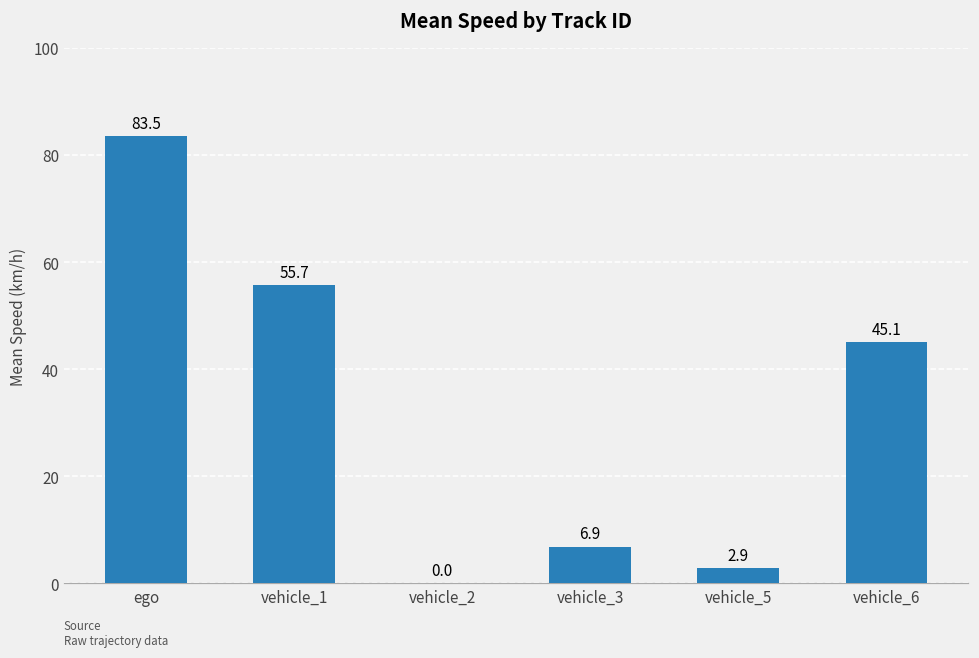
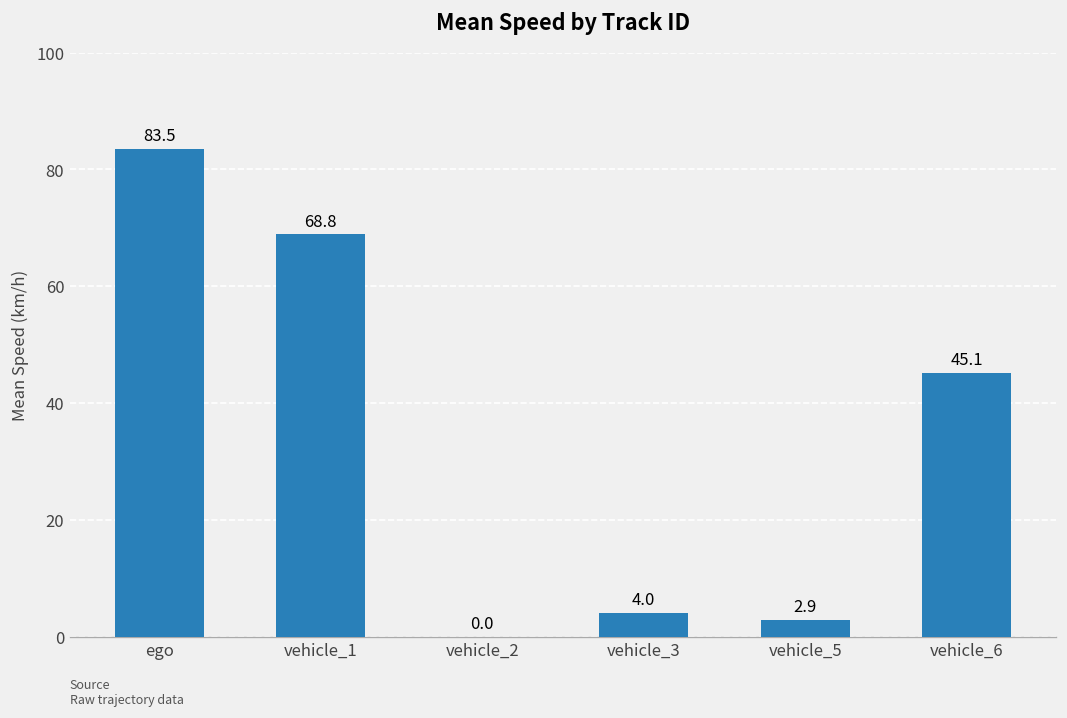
  {
    "ego": 83.5,
-   "vehicle_1": 55.7,
+   "vehicle_1": 68.8,
    "vehicle_2": 0.0,
-   "vehicle_3": 6.9,
+   "vehicle_3": 4.0,
    "vehicle_5": 2.9,
    "vehicle_6": 45.1
  }
